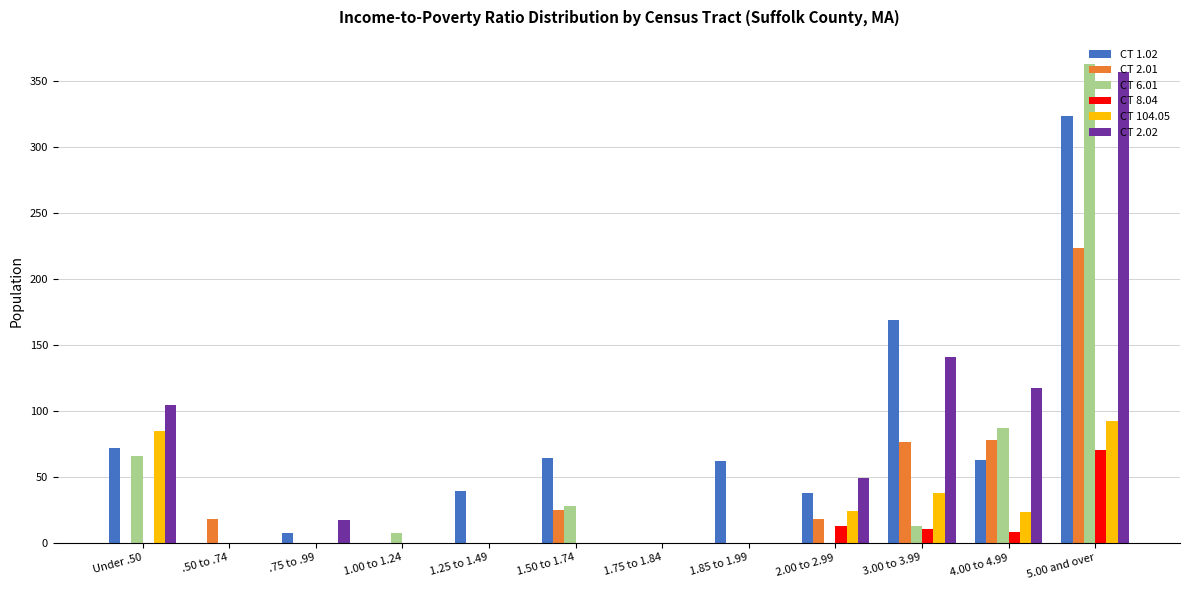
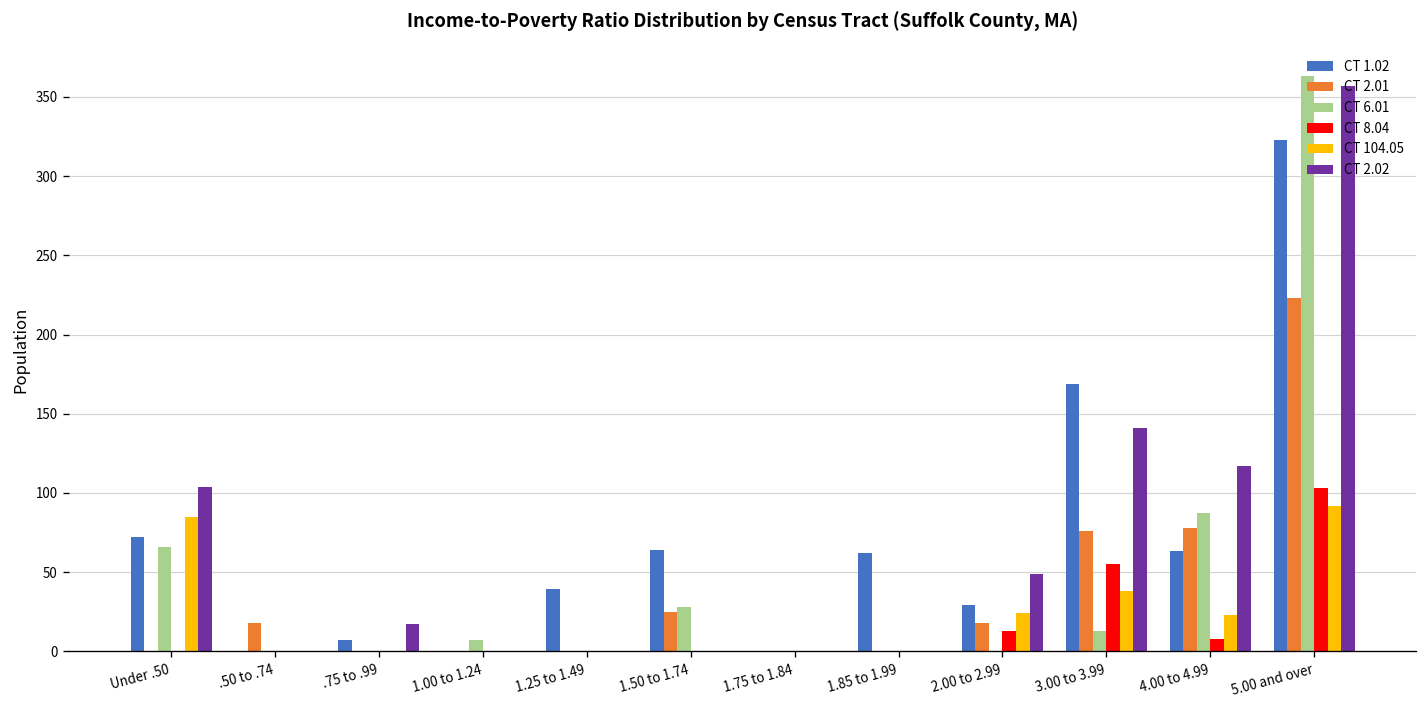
  {
    "CT 1.02": {
      "Under .50": 72,
      ".50 to .74": 0,
      ".75 to .99": 7,
      "1.00 to 1.24": 0,
      "1.25 to 1.49": 39,
      "1.50 to 1.74": 64,
      "1.75 to 1.84": 0,
      "1.85 to 1.99": 62,
-     "2.00 to 2.99": 38,
+     "2.00 to 2.99": 29,
      "3.00 to 3.99": 169,
      "4.00 to 4.99": 63,
      "5.00 and over": 323
    },
    "CT 2.01": {
      "Under .50": 0,
      ".50 to .74": 18,
      ".75 to .99": 0,
      "1.00 to 1.24": 0,
      "1.25 to 1.49": 0,
      "1.50 to 1.74": 25,
      "1.75 to 1.84": 0,
      "1.85 to 1.99": 0,
      "2.00 to 2.99": 18,
      "3.00 to 3.99": 76,
      "4.00 to 4.99": 78,
      "5.00 and over": 223
    },
    "CT 6.01": {
      "Under .50": 66,
      ".50 to .74": 0,
      ".75 to .99": 0,
      "1.00 to 1.24": 7,
      "1.25 to 1.49": 0,
      "1.50 to 1.74": 28,
      "1.75 to 1.84": 0,
      "1.85 to 1.99": 0,
      "2.00 to 2.99": 0,
      "3.00 to 3.99": 13,
      "4.00 to 4.99": 87,
      "5.00 and over": 363
    },
    "CT 8.04": {
      "Under .50": 0,
      ".50 to .74": 0,
      ".75 to .99": 0,
      "1.00 to 1.24": 0,
      "1.25 to 1.49": 0,
      "1.50 to 1.74": 0,
      "1.75 to 1.84": 0,
      "1.85 to 1.99": 0,
      "2.00 to 2.99": 13,
-     "3.00 to 3.99": 10,
+     "3.00 to 3.99": 55,
      "4.00 to 4.99": 8,
-     "5.00 and over": 70
+     "5.00 and over": 103
    },
    "CT 104.05": {
      "Under .50": 85,
      ".50 to .74": 0,
      ".75 to .99": 0,
      "1.00 to 1.24": 0,
      "1.25 to 1.49": 0,
      "1.50 to 1.74": 0,
      "1.75 to 1.84": 0,
      "1.85 to 1.99": 0,
      "2.00 to 2.99": 24,
      "3.00 to 3.99": 38,
      "4.00 to 4.99": 23,
      "5.00 and over": 92
    },
    "CT 2.02": {
      "Under .50": 104,
      ".50 to .74": 0,
      ".75 to .99": 17,
      "1.00 to 1.24": 0,
      "1.25 to 1.49": 0,
      "1.50 to 1.74": 0,
      "1.75 to 1.84": 0,
      "1.85 to 1.99": 0,
      "2.00 to 2.99": 49,
      "3.00 to 3.99": 141,
      "4.00 to 4.99": 117,
      "5.00 and over": 357
    }
  }
